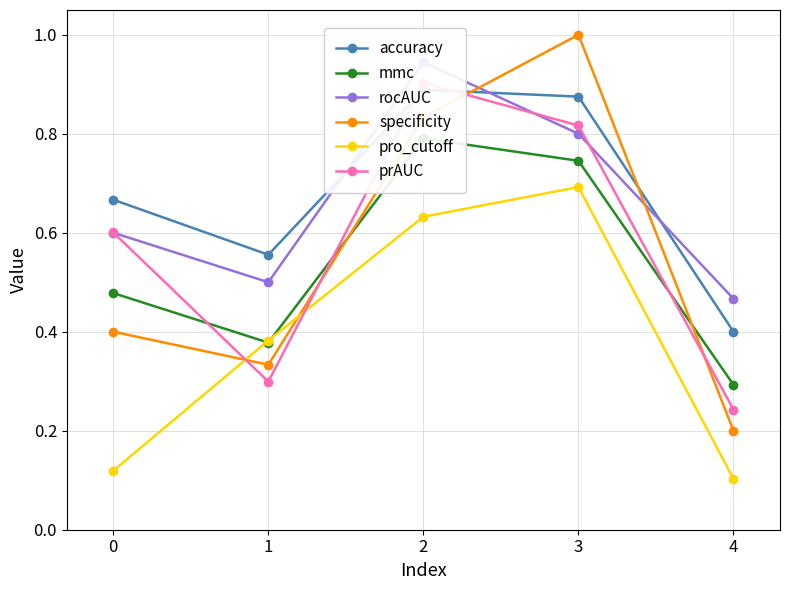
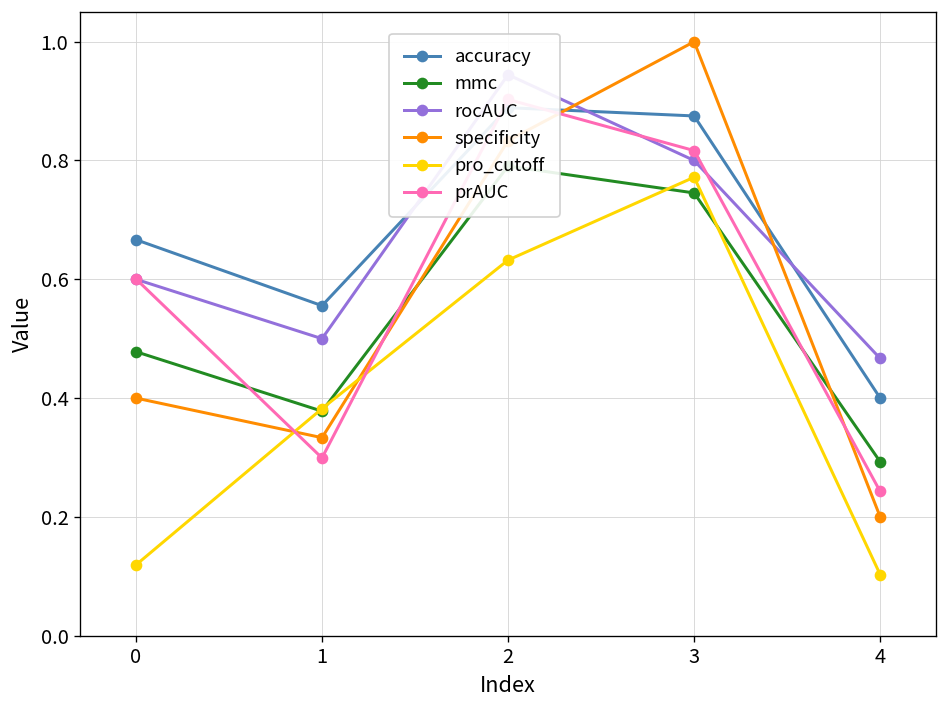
  {
    "accuracy": {
      "0": 0.67,
      "1": 0.56,
      "3": 0.88,
      "4": 0.40
    },
    "mmc": {
      "0": 0.48,
      "3": 0.75,
      "4": 0.29
    },
    "rocAUC": {
      "1": 0.50,
      "3": 0.80,
      "4": 0.47
    },
    "specificity": {
      "0": 0.40,
      "1": 0.33,
      "3": 1.00,
      "4": 0.20
    },
    "pro_cutoff": {
      "0": 0.12,
      "2": 0.63,
-     "3": 0.69,
+     "3": 0.77,
      "4": 0.10
    },
    "prAUC": {
      "1": 0.30,
      "3": 0.82,
      "4": 0.24
    }
  }
